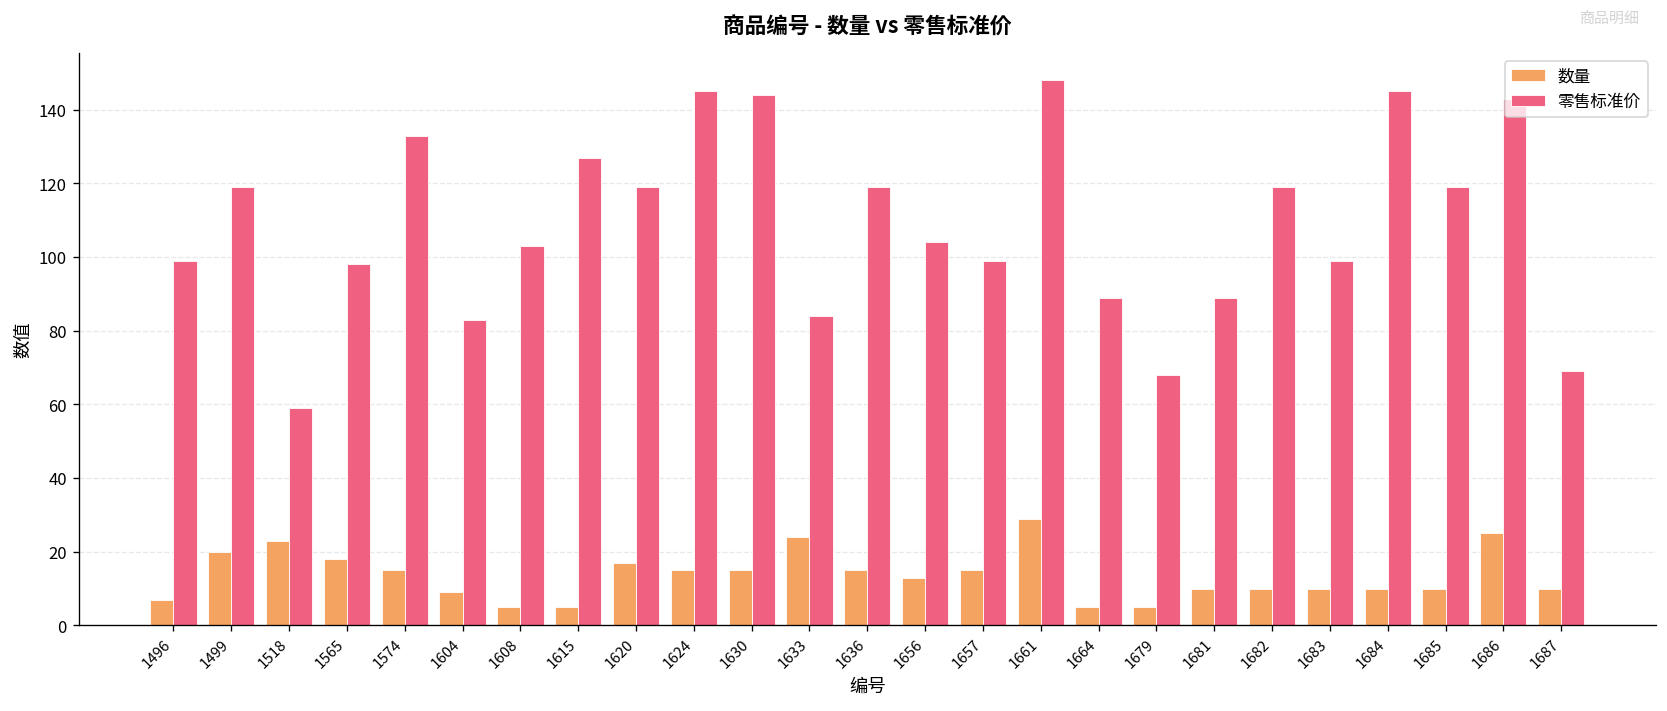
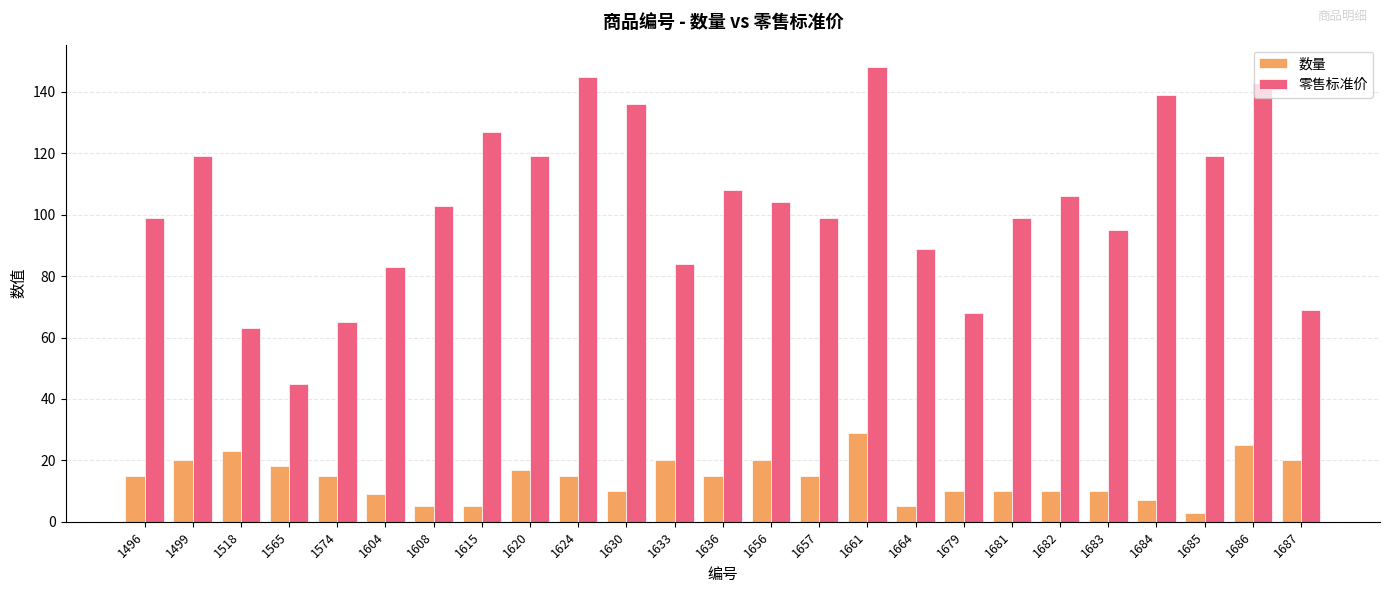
  {
    "数量": {
-     "1496": 7,
+     "1496": 15,
      "1499": 20,
      "1518": 23,
      "1565": 18,
      "1574": 15,
      "1604": 9,
      "1608": 5,
      "1615": 5,
      "1620": 17,
      "1624": 15,
-     "1630": 15,
-     "1633": 24,
+     "1630": 10,
+     "1633": 20,
      "1636": 15,
-     "1656": 13,
+     "1656": 20,
      "1657": 15,
      "1661": 29,
      "1664": 5,
-     "1679": 5,
+     "1679": 10,
      "1681": 10,
      "1682": 10,
      "1683": 10,
-     "1684": 10,
-     "1685": 10,
+     "1684": 7,
+     "1685": 3,
      "1686": 25,
-     "1687": 10
+     "1687": 20
    },
    "零售标准价": {
      "1496": 99,
      "1499": 119,
-     "1518": 59,
-     "1565": 98,
-     "1574": 133,
+     "1518": 63,
+     "1565": 45,
+     "1574": 65,
      "1604": 83,
      "1608": 103,
      "1615": 127,
      "1620": 119,
      "1624": 145,
-     "1630": 144,
+     "1630": 136,
      "1633": 84,
-     "1636": 119,
+     "1636": 108,
      "1656": 104,
      "1657": 99,
      "1661": 148,
      "1664": 89,
      "1679": 68,
-     "1681": 89,
-     "1682": 119,
-     "1683": 99,
-     "1684": 145,
+     "1681": 99,
+     "1682": 106,
+     "1683": 95,
+     "1684": 139,
      "1685": 119,
      "1687": 69
    }
  }
